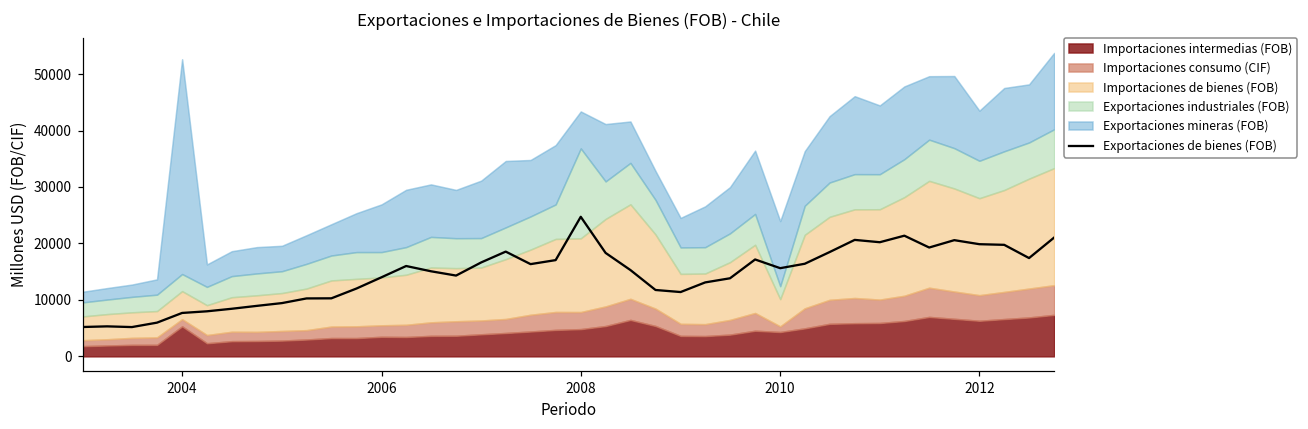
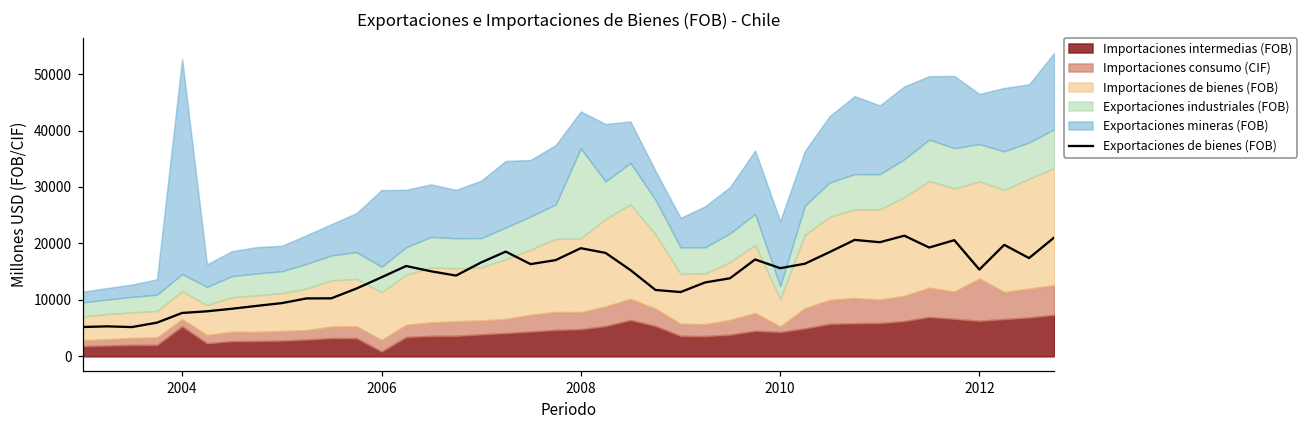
  {
    "Exportaciones de bienes (FOB)": {
      "2004": 8000,
-     "2008": 25000,
+     "2008": 19000,
      "2010": 16000,
-     "2012": 20000
+     "2012": 15000
    },
    "Importaciones intermedias (FOB)": {
      "2004": 5000,
-     "2006": 3000,
+     "2006": 1000,
      "2008": 5000,
      "2010": 4000,
      "2012": 6000
    },
    "Importaciones consumo (CIF)": {
      "2004": 1000,
      "2006": 2000,
      "2008": 3000,
      "2010": 1000,
-     "2012": 5000
+     "2012": 7000
    },
    "Importaciones de bienes (FOB)": {
      "2004": 5000,
      "2008": 13000,
      "2010": 5000,
      "2012": 17000
    },
    "Exportaciones industriales (FOB)": {
      "2004": 3000,
      "2006": 4000,
      "2008": 16000,
      "2010": 2000,
      "2012": 7000
    },
    "Exportaciones mineras (FOB)": {
      "2004": 38000,
-     "2006": 8000,
+     "2006": 14000,
      "2008": 7000,
      "2010": 12000,
      "2012": 9000
    }
  }
